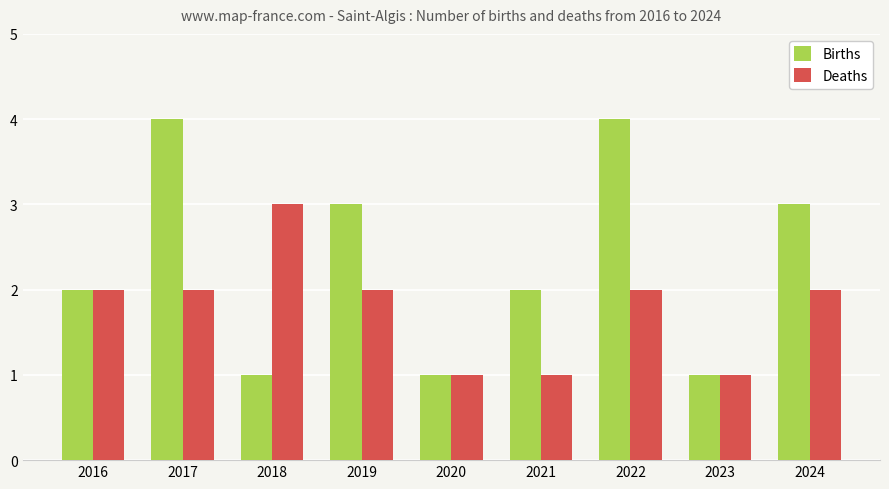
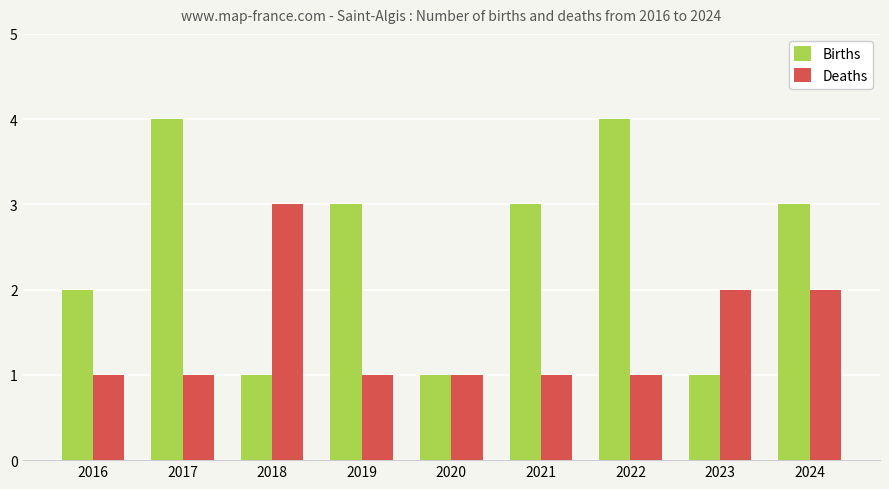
  {
    "Births": {
      "2016": 2,
      "2017": 4,
      "2018": 1,
      "2019": 3,
      "2020": 1,
-     "2021": 2,
+     "2021": 3,
      "2022": 4,
      "2023": 1,
      "2024": 3
    },
    "Deaths": {
-     "2016": 2,
-     "2017": 2,
+     "2016": 1,
+     "2017": 1,
      "2018": 3,
-     "2019": 2,
+     "2019": 1,
      "2020": 1,
      "2021": 1,
-     "2022": 2,
-     "2023": 1,
+     "2022": 1,
+     "2023": 2,
      "2024": 2
    }
  }
